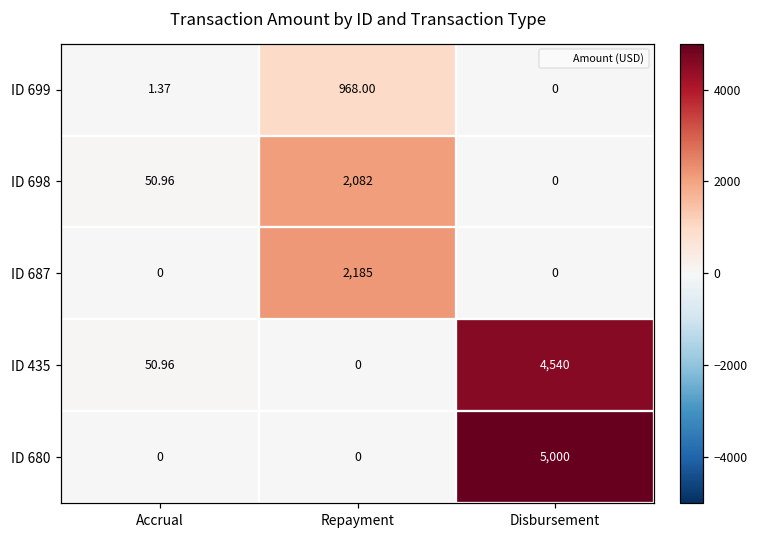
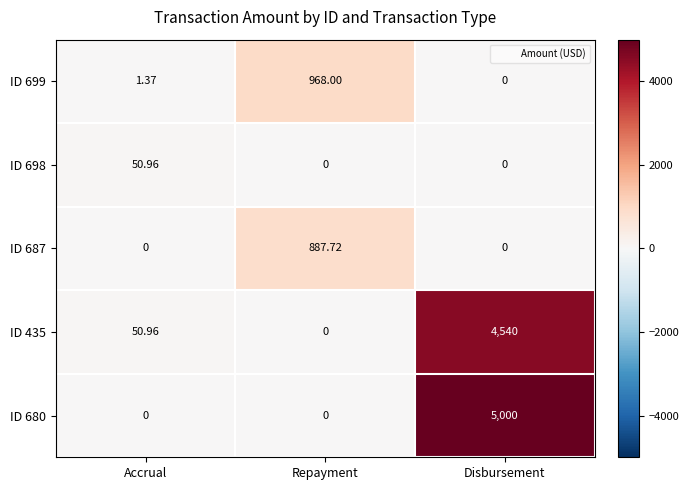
  {
    "ID 699": {
      "Accrual": "1.37",
      "Repayment": "968.00",
      "Disbursement": "0"
    },
    "ID 698": {
      "Accrual": "50.96",
-     "Repayment": "2,082",
+     "Repayment": "0",
      "Disbursement": "0"
    },
    "ID 687": {
      "Accrual": "0",
-     "Repayment": "2,185",
+     "Repayment": "887.72",
      "Disbursement": "0"
    },
    "ID 435": {
      "Accrual": "50.96",
      "Repayment": "0",
      "Disbursement": "4,540"
    },
    "ID 680": {
      "Accrual": "0",
      "Repayment": "0",
      "Disbursement": "5,000"
    }
  }
